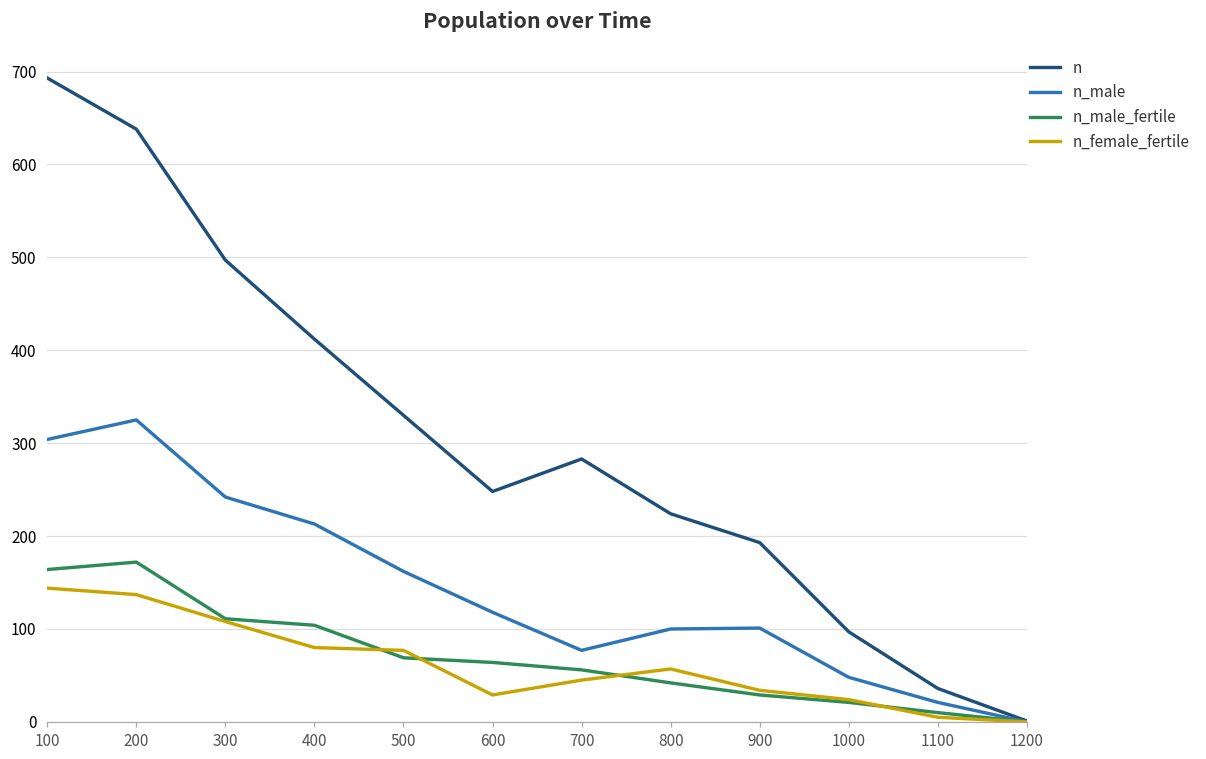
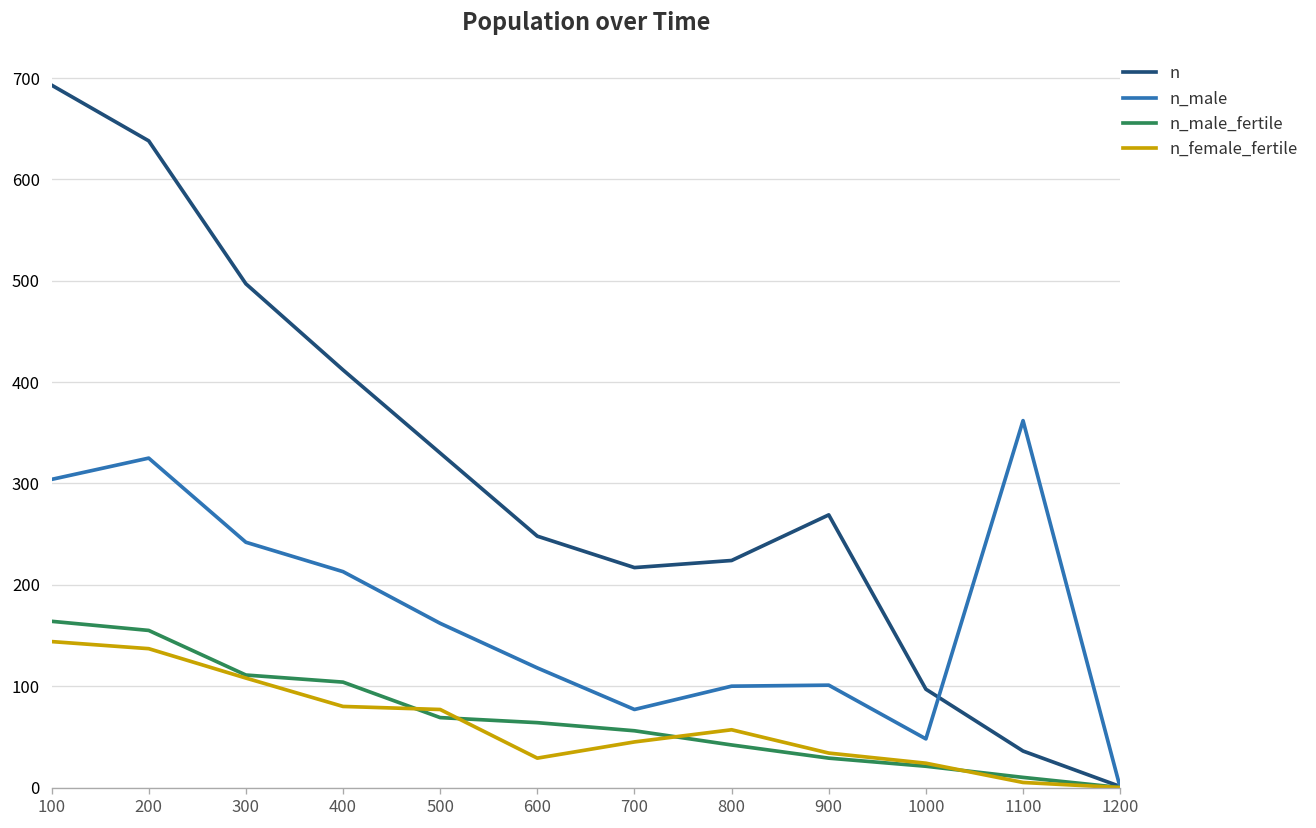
  {
    "n": {
      "100": 690,
      "200": 640,
      "300": 500,
      "400": 410,
      "500": 330,
      "600": 250,
-     "700": 280,
+     "700": 220,
      "800": 220,
-     "900": 190,
+     "900": 270,
      "1000": 100,
      "1100": 40
    },
    "n_male": {
      "100": 300,
      "200": 330,
      "300": 240,
      "400": 210,
      "500": 160,
      "600": 120,
      "700": 80,
      "800": 100,
      "900": 100,
      "1000": 50,
-     "1100": 20
+     "1100": 360
    },
    "n_male_fertile": {
      "100": 160,
-     "200": 170,
+     "200": 160,
      "300": 110,
      "400": 100,
      "500": 70,
      "600": 60,
      "700": 60,
      "800": 40,
      "900": 30,
      "1100": 10
    },
    "n_female_fertile": {
      "100": 140,
      "200": 140,
      "300": 110,
      "400": 80,
      "500": 80,
      "600": 30,
      "700": 50,
      "800": 60,
      "900": 30,
      "1100": 10
    }
  }
